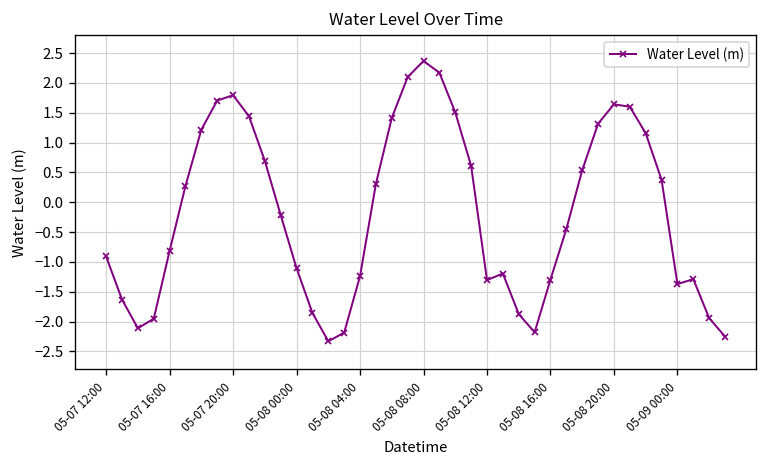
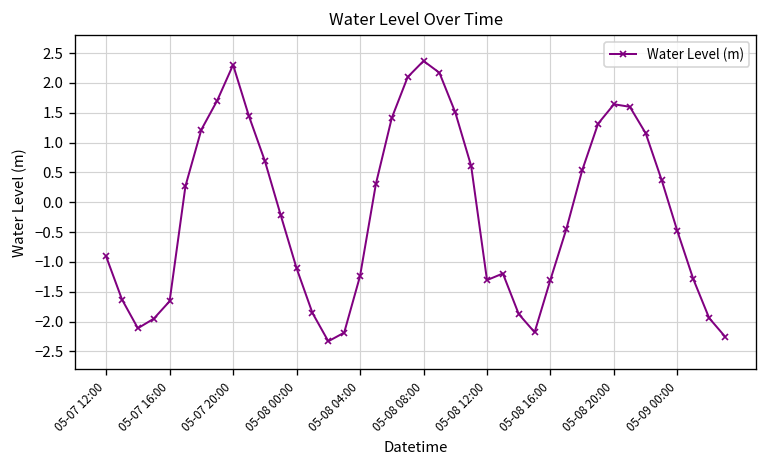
  {
    "05-07 12:00": -0.9,
-   "05-07 16:00": -0.8,
-   "05-07 20:00": 1.8,
+   "05-07 16:00": -1.7,
+   "05-07 20:00": 2.3,
    "05-08 00:00": -1.1,
    "05-08 04:00": -1.2,
    "05-08 08:00": 2.4,
    "05-08 12:00": -1.3,
    "05-08 16:00": -1.3,
    "05-08 20:00": 1.6,
-   "05-09 00:00": -1.4
+   "05-09 00:00": -0.5
  }
